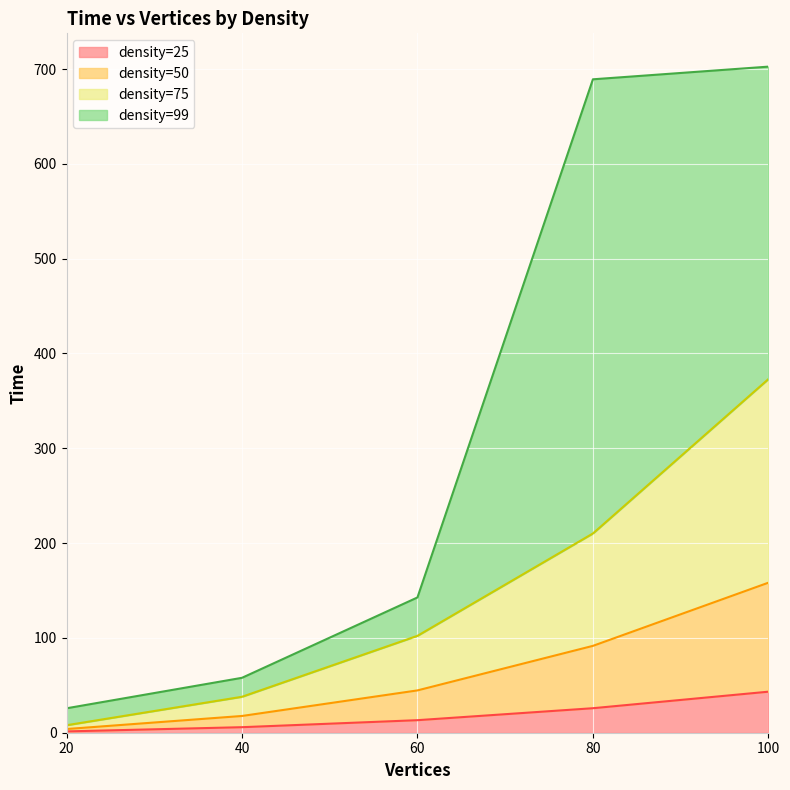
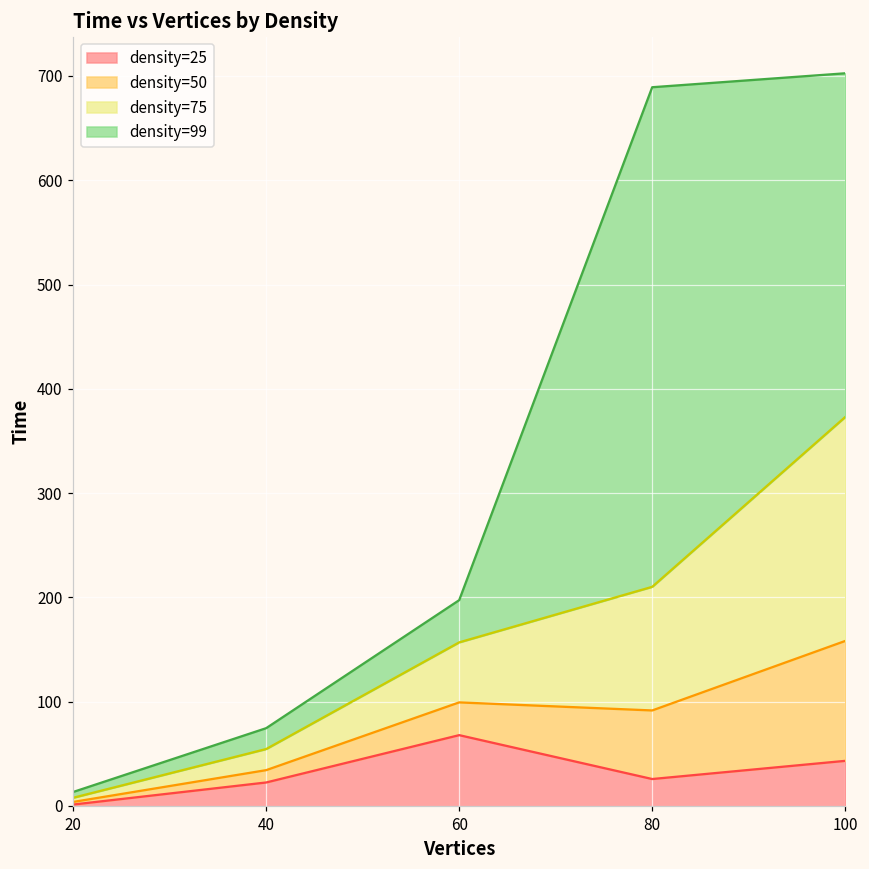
  {
    "density=25": {
-     "40": 10,
-     "60": 10,
+     "40": 20,
+     "60": 70,
      "80": 30,
      "100": 40
    },
    "density=99": {
-     "20": 20,
+     "20": 10,
      "40": 20,
      "60": 40,
      "80": 480,
      "100": 330
    }
  }
